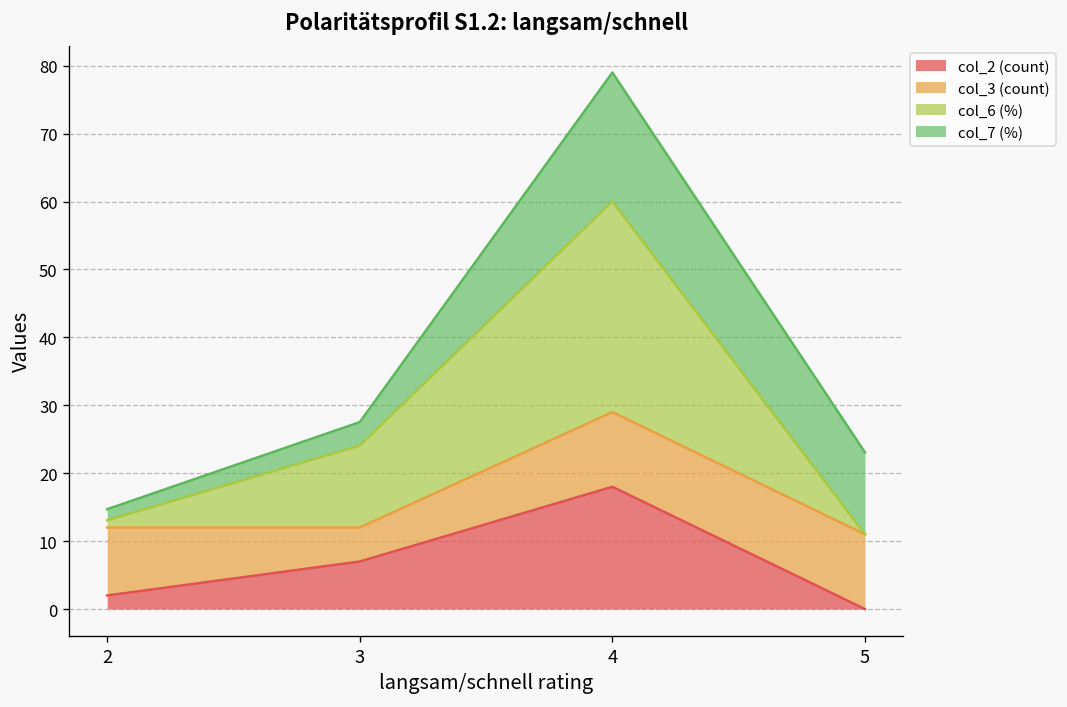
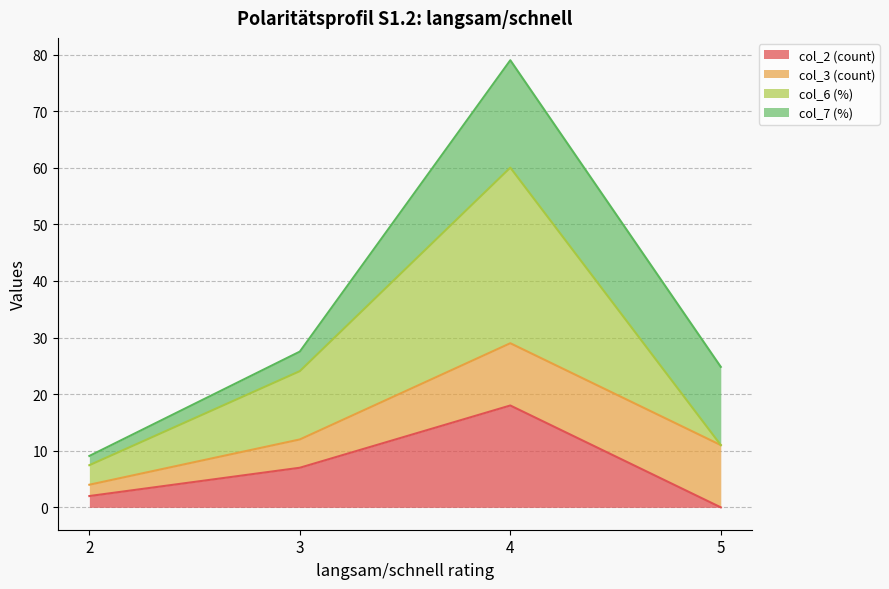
  {
    "col_2 (count)": {
      "2": 2,
      "3": 7,
      "4": 18,
      "5": 0
    },
    "col_3 (count)": {
-     "2": 10,
+     "2": 2,
      "3": 5,
      "4": 11
    },
    "col_6 (%)": {
-     "2": 1,
+     "2": 3,
      "3": 12,
      "4": 31
    },
    "col_7 (%)": {
      "2": 2,
      "3": 3,
      "4": 19,
-     "5": 12
+     "5": 14
    }
  }
